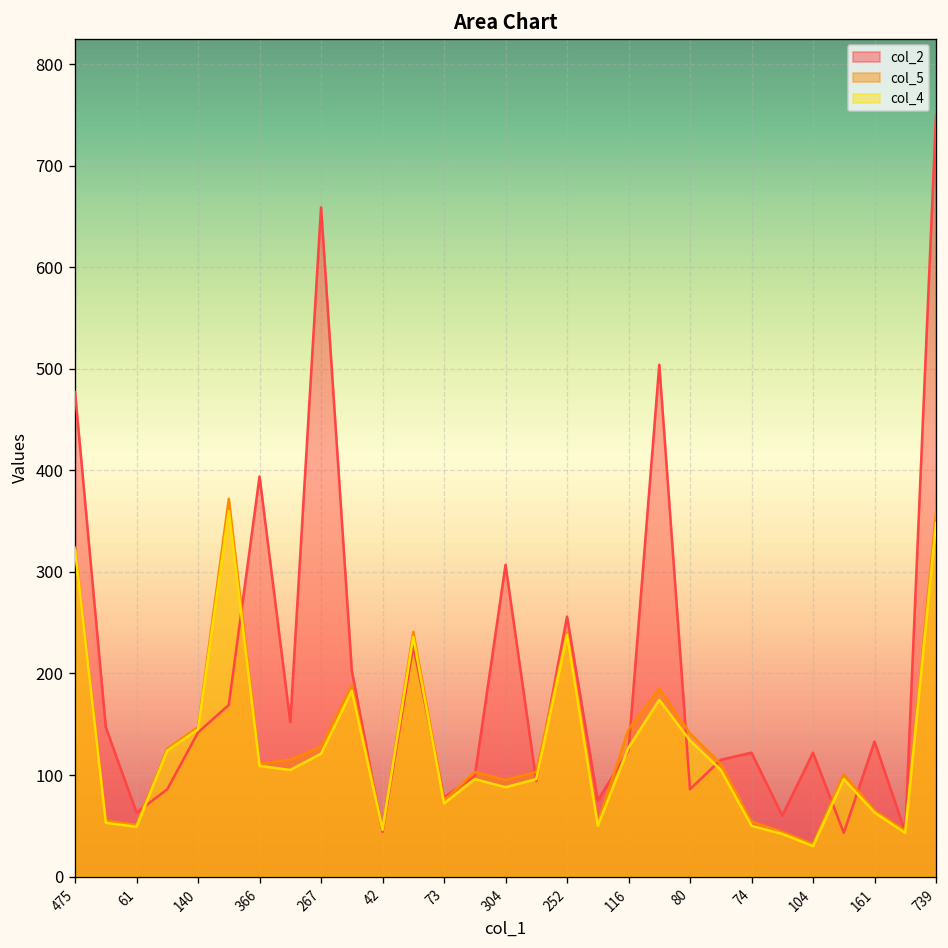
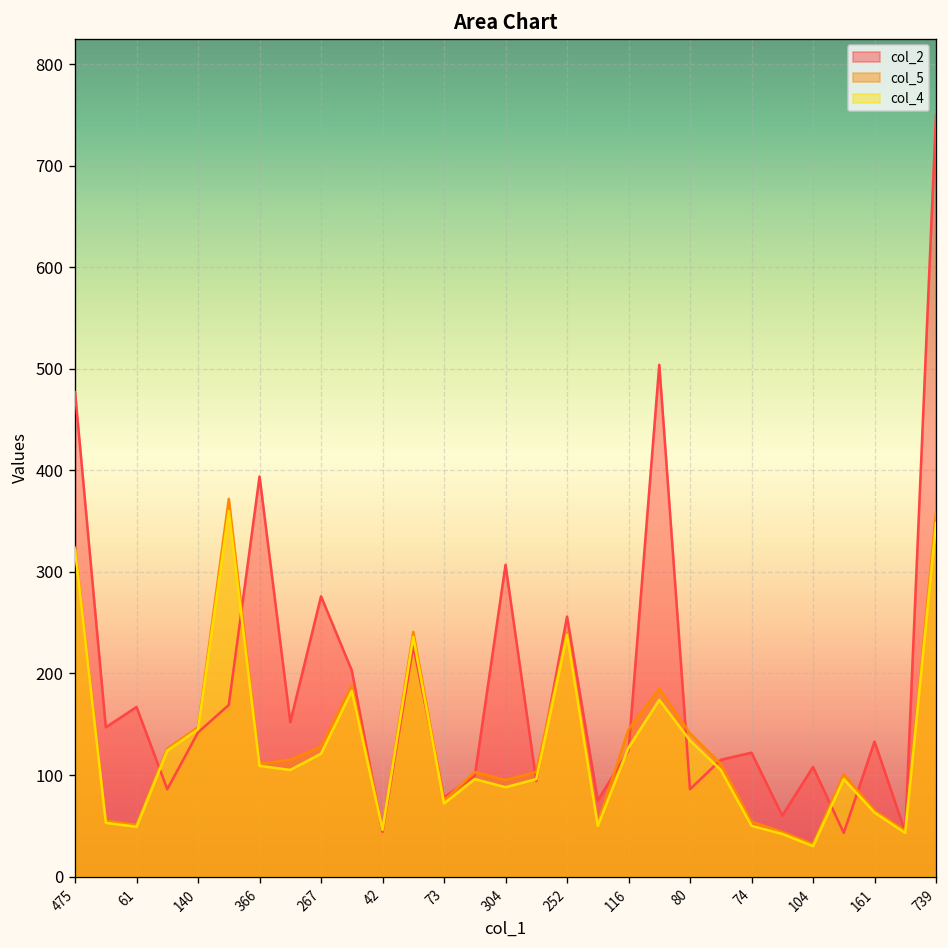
  {
    "col_2": {
      "475": 480,
-     "61": 60,
+     "61": 170,
      "366": 390,
-     "267": 660,
+     "267": 280,
      "304": 310,
      "252": 260,
      "80": 90,
      "74": 120,
-     "104": 120,
+     "104": 110,
      "161": 130,
      "739": 750
    }
  }
